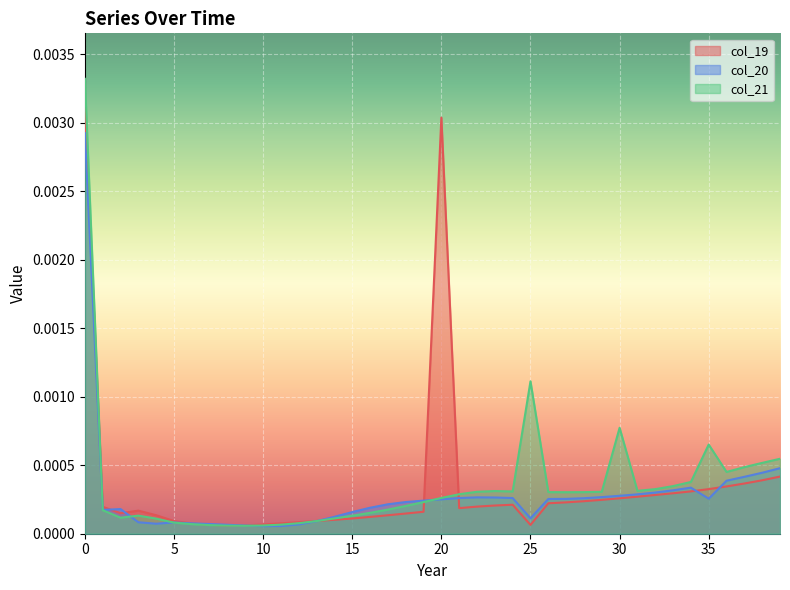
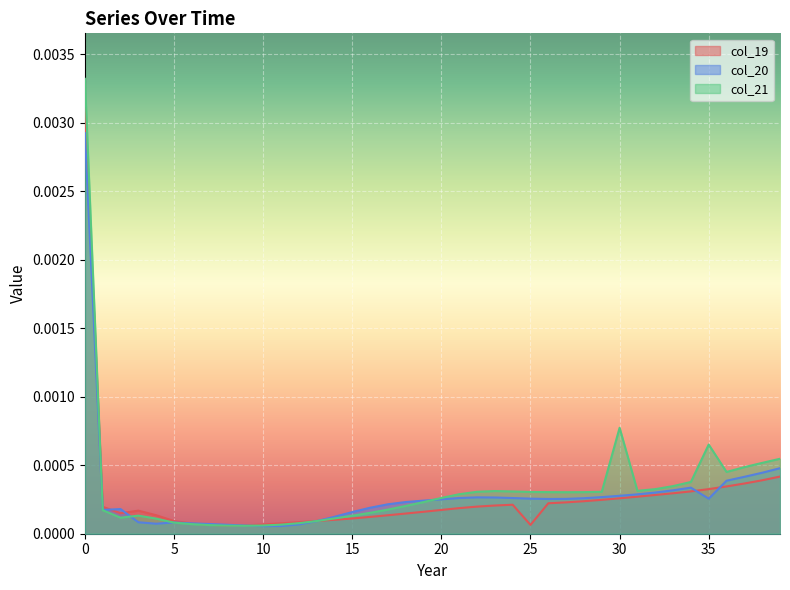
  {
    "col_19": {
      "0": 0.00310,
      "15": 0.00011,
-     "20": 0.00304,
+     "20": 0.00017,
      "25": 0.00006,
      "35": 0.00033
    },
    "col_20": {
      "0": 0.00292,
      "15": 0.00016,
-     "25": 0.00011,
+     "25": 0.00026,
      "35": 0.00026
    },
    "col_21": {
      "0": 0.00332,
      "15": 0.00013,
-     "25": 0.00111,
+     "25": 0.00030,
      "30": 0.00077,
      "35": 0.00065
    }
  }
